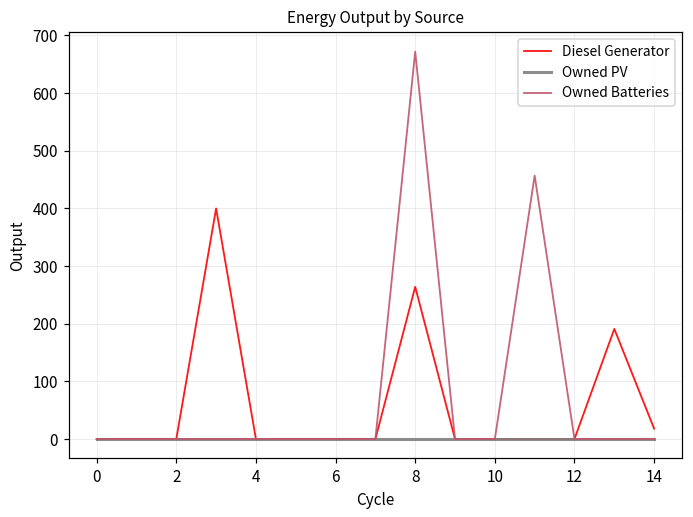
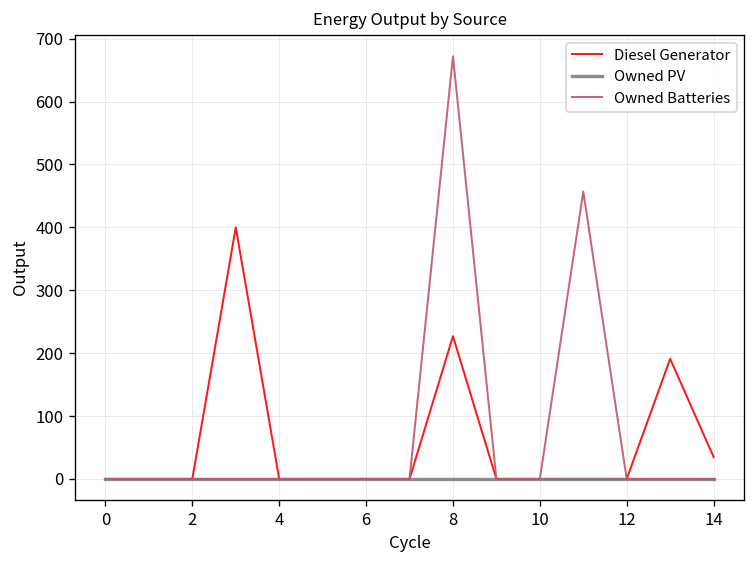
  {
    "Diesel Generator": {
-     "8": 260,
-     "14": 20
+     "8": 230,
+     "14": 40
    },
    "Owned PV": {
      "8": 0
    },
    "Owned Batteries": {
      "8": 670
    }
  }
